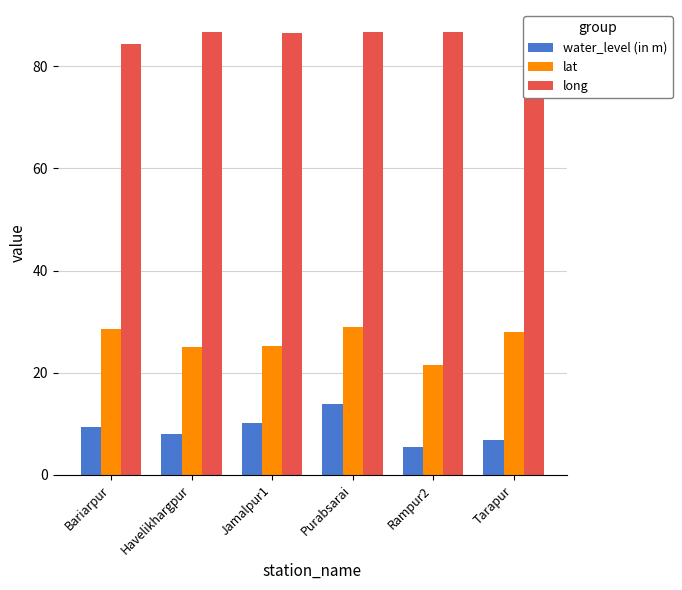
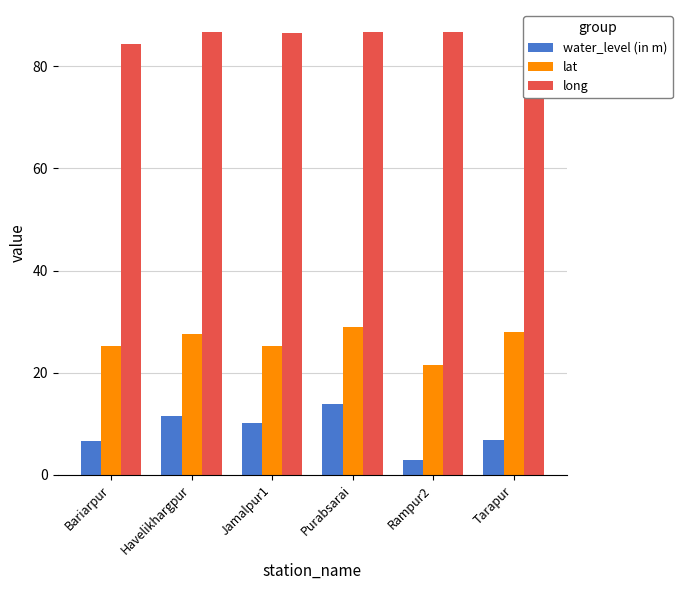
  {
    "water_level (in m)": {
-     "Bariarpur": 9,
-     "Havelikhargpur": 8,
+     "Bariarpur": 7,
+     "Havelikhargpur": 12,
      "Jamalpur1": 10,
      "Purabsarai": 14,
-     "Rampur2": 6,
+     "Rampur2": 3,
      "Tarapur": 7
    },
    "lat": {
-     "Bariarpur": 29,
-     "Havelikhargpur": 25,
+     "Bariarpur": 25,
+     "Havelikhargpur": 28,
      "Jamalpur1": 25,
      "Purabsarai": 29,
      "Rampur2": 22,
      "Tarapur": 28
    },
    "long": {
      "Bariarpur": 84,
      "Havelikhargpur": 87,
      "Jamalpur1": 86,
      "Purabsarai": 87,
      "Rampur2": 87
    }
  }
